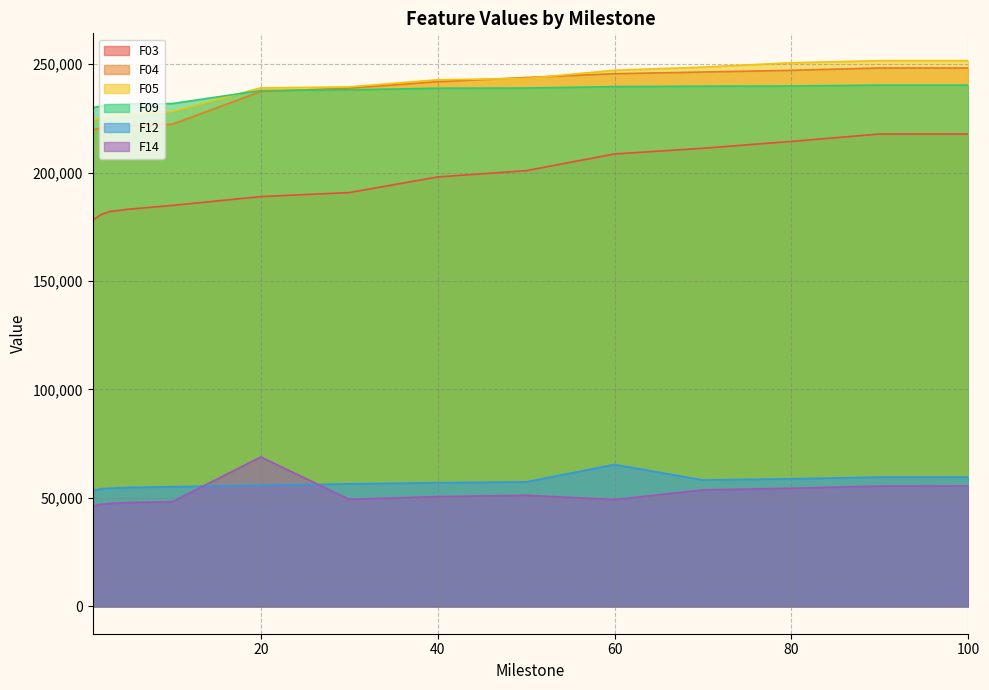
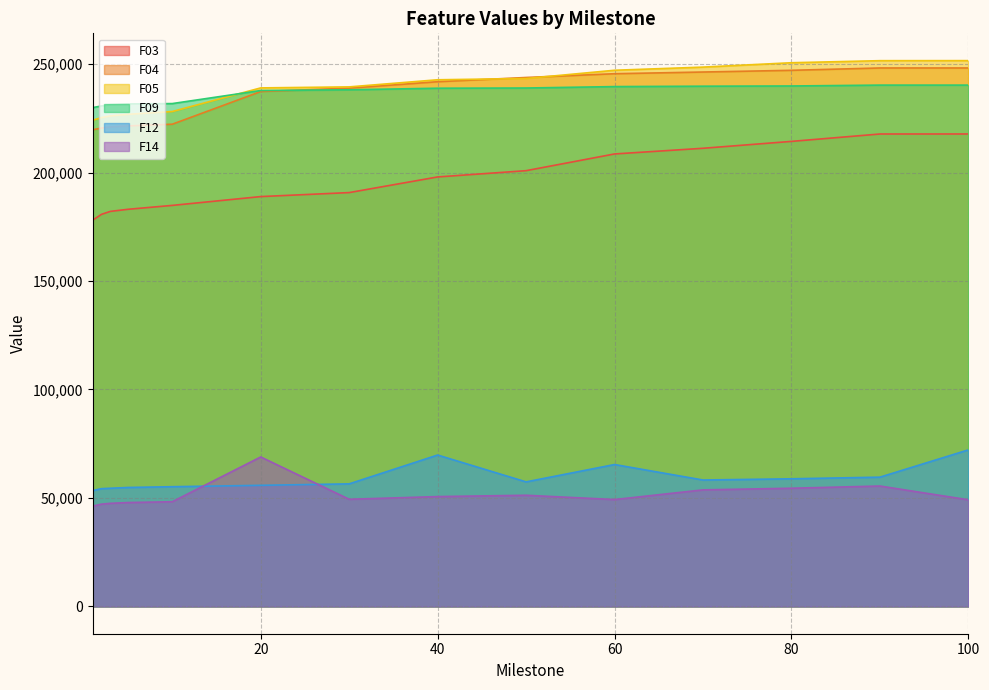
  {
    "F05": {
      "20": "239,000",
      "60": "247,000",
      "80": "251,000",
      "100": "252,000"
    },
    "F09": {
      "40": "239,000",
      "60": "240,000",
      "80": "240,000",
      "100": "240,000"
    },
    "F12": {
      "20": "56,000",
-     "40": "57,000",
+     "40": "70,000",
      "60": "65,000",
      "80": "59,000",
-     "100": "60,000"
+     "100": "72,000"
    },
    "F14": {
      "20": "69,000",
      "40": "51,000",
      "60": "49,000",
      "80": "54,000",
-     "100": "56,000"
+     "100": "49,000"
    }
  }
